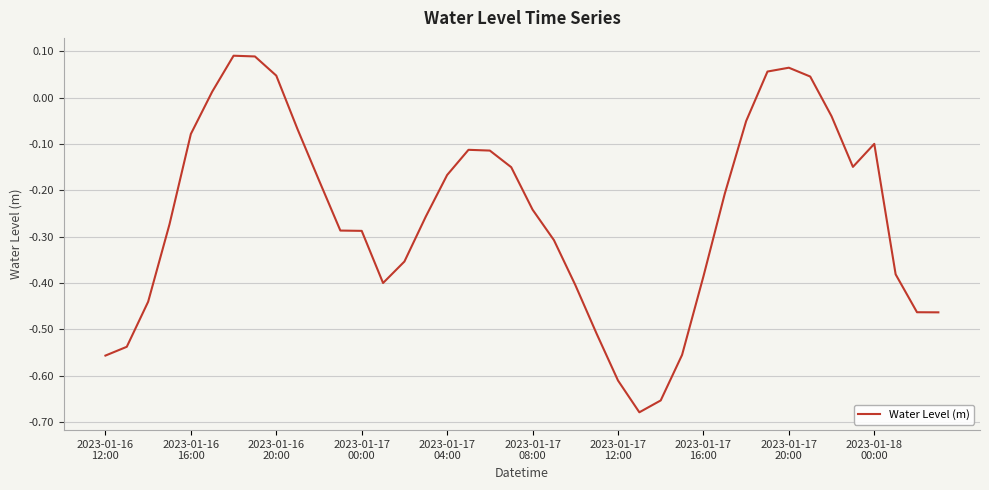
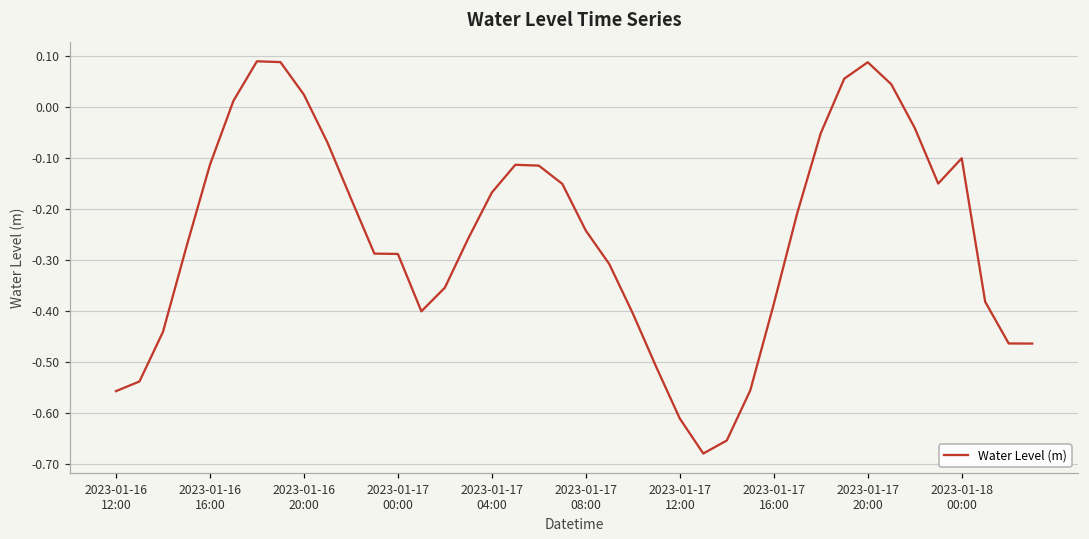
  {
    "2023-01-16 12:00": -0.56,
-   "2023-01-16 16:00": -0.08,
-   "2023-01-16 20:00": 0.05,
+   "2023-01-16 16:00": -0.11,
+   "2023-01-16 20:00": 0.03,
    "2023-01-17 00:00": -0.29,
    "2023-01-17 04:00": -0.17,
    "2023-01-17 08:00": -0.24,
    "2023-01-17 12:00": -0.61,
    "2023-01-17 16:00": -0.39,
-   "2023-01-17 20:00": 0.06,
+   "2023-01-17 20:00": 0.09,
    "2023-01-18 00:00": -0.10
  }
